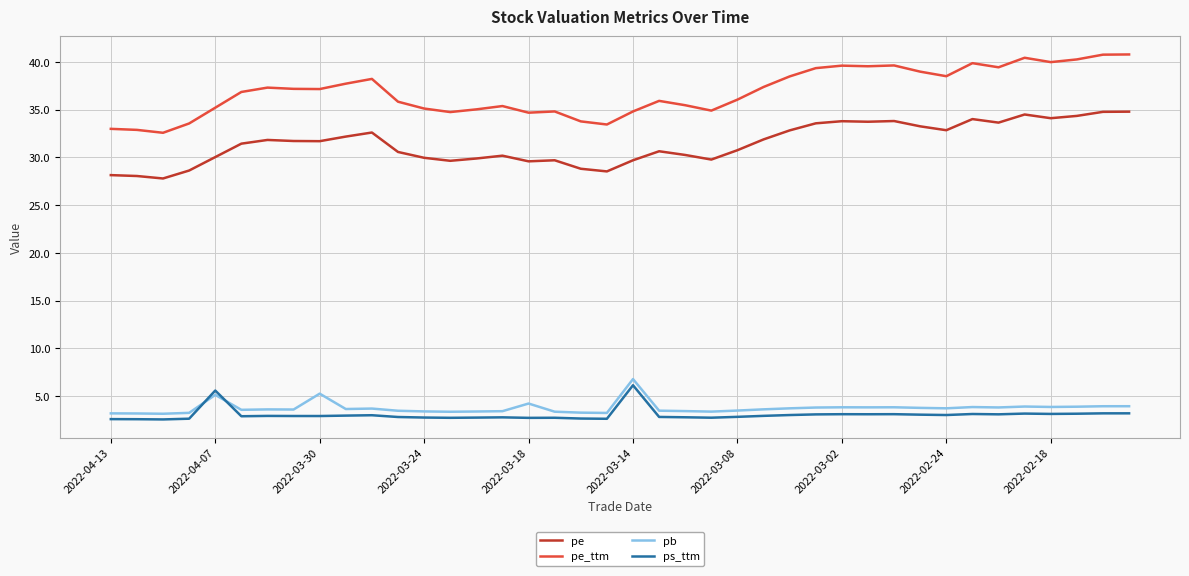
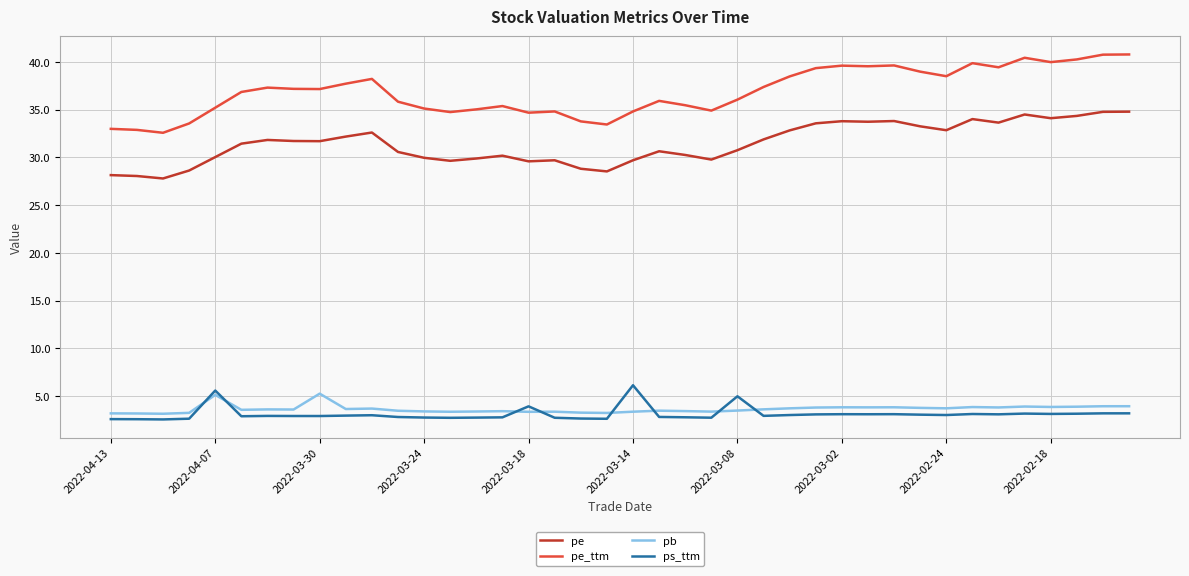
  {
    "pb": {
      "2022-04-13": 3,
      "2022-04-07": 5,
      "2022-03-30": 5,
      "2022-03-24": 3,
-     "2022-03-18": 4,
-     "2022-03-14": 7,
+     "2022-03-18": 3,
+     "2022-03-14": 3,
      "2022-03-08": 3,
      "2022-03-02": 4,
      "2022-02-24": 4,
      "2022-02-18": 4
    },
    "ps_ttm": {
      "2022-04-13": 3,
      "2022-04-07": 6,
      "2022-03-30": 3,
      "2022-03-24": 3,
-     "2022-03-18": 3,
+     "2022-03-18": 4,
      "2022-03-14": 6,
-     "2022-03-08": 3,
+     "2022-03-08": 5,
      "2022-03-02": 3,
      "2022-02-24": 3,
      "2022-02-18": 3
    }
  }
